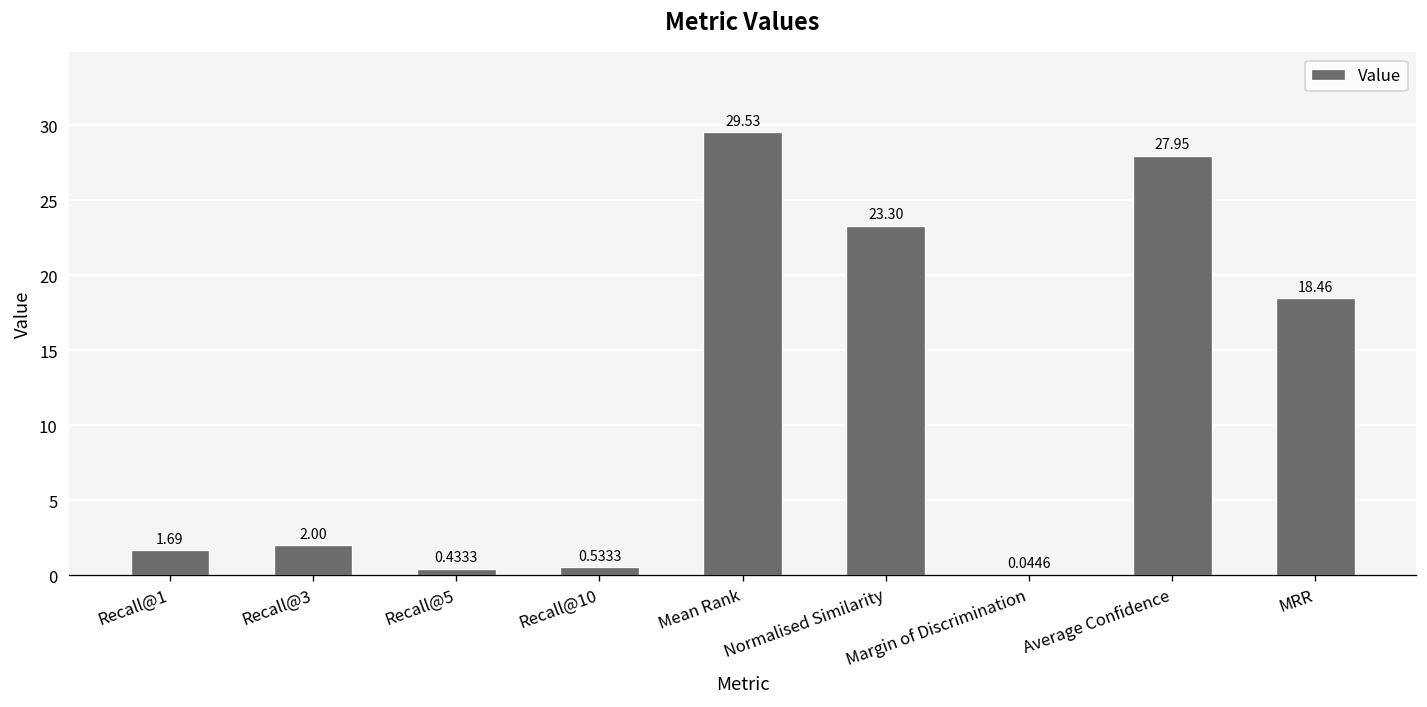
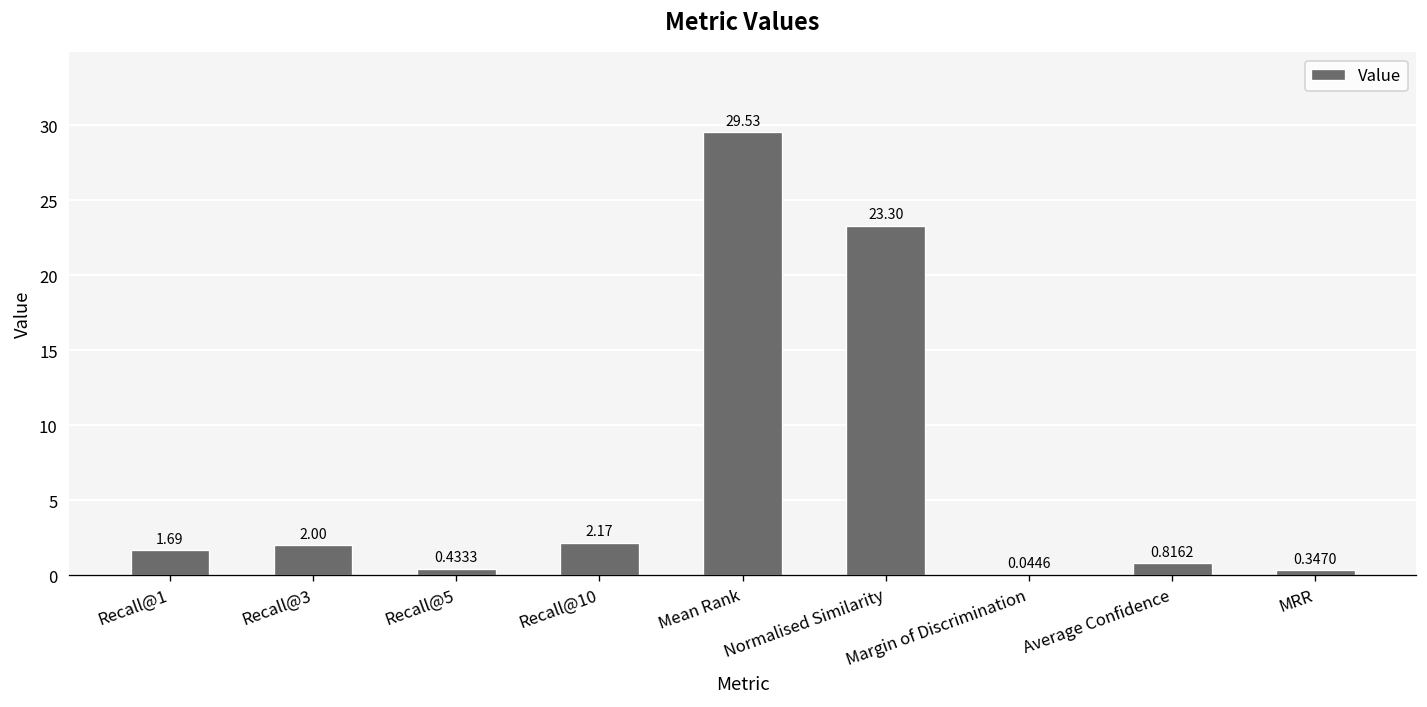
  {
    "Recall@1": 1.69,
    "Recall@3": 2.00,
    "Recall@5": 0.4333,
-   "Recall@10": 0.5333,
+   "Recall@10": 2.17,
    "Mean Rank": 29.53,
    "Normalised Similarity": 23.30,
    "Margin of Discrimination": 0.0446,
-   "Average Confidence": 27.95,
-   "MRR": 18.46
+   "Average Confidence": 0.8162,
+   "MRR": 0.3470
  }
